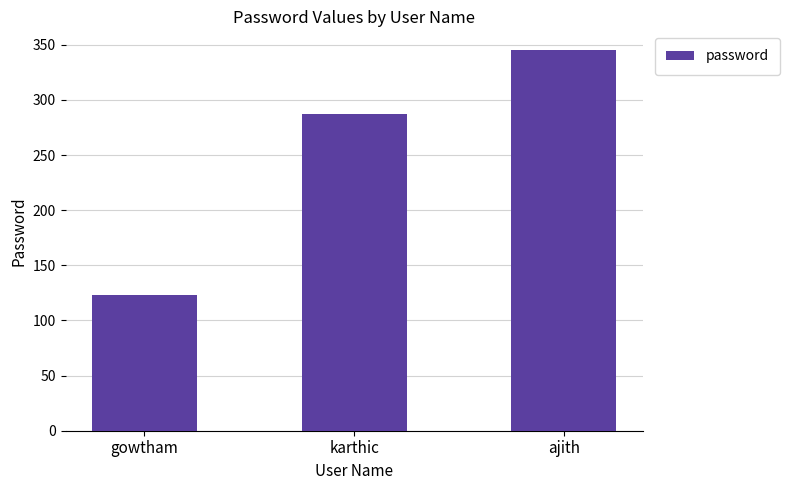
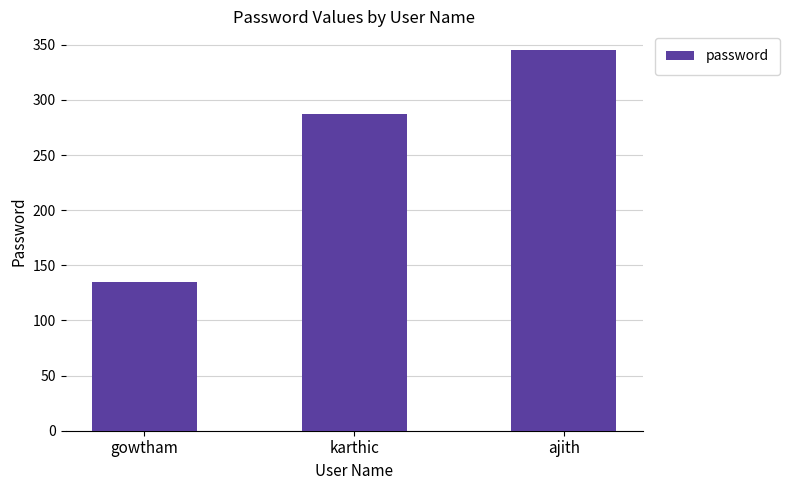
  {
-   "gowtham": 123,
+   "gowtham": 135,
    "karthic": 287,
    "ajith": 345
  }
